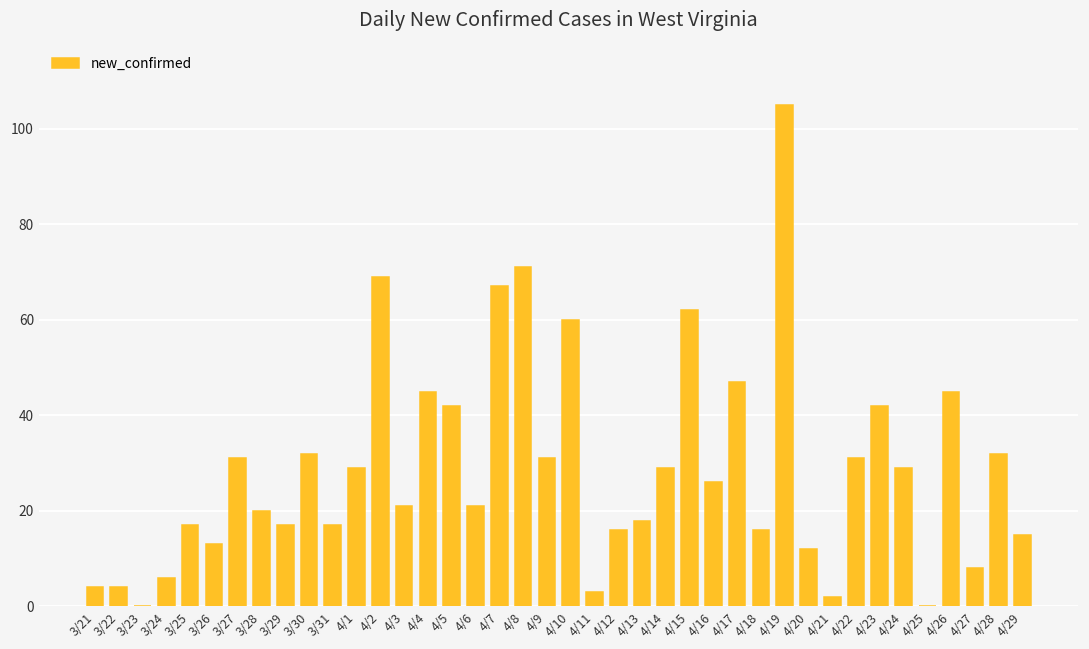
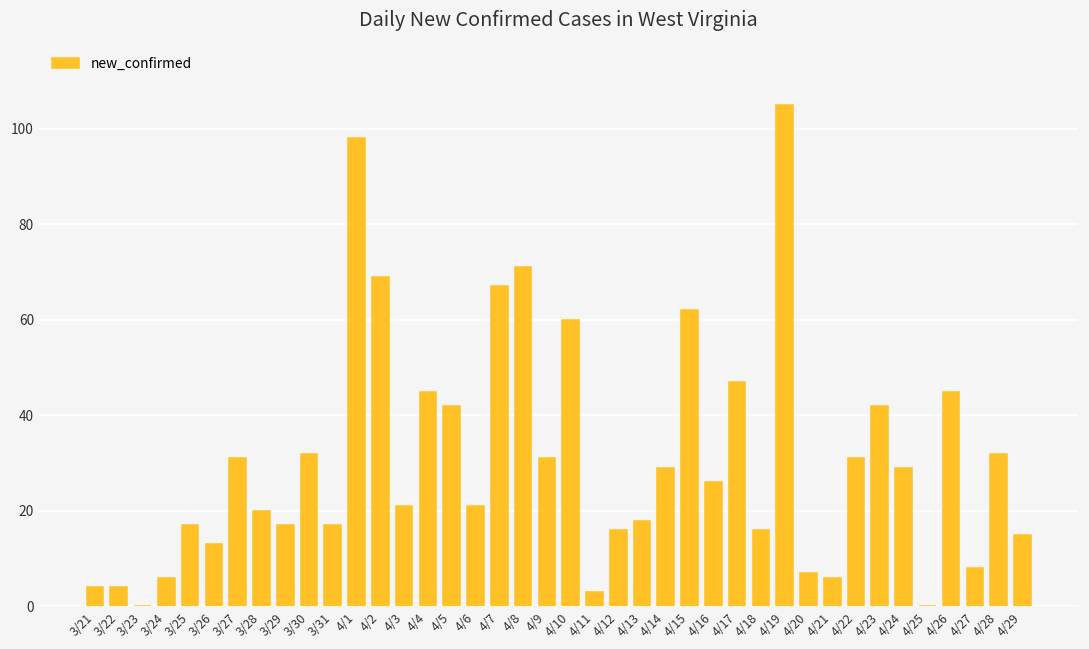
  {
    "3/21": 4,
    "3/22": 4,
    "3/23": 0,
    "3/24": 6,
    "3/25": 17,
    "3/26": 13,
    "3/27": 31,
    "3/28": 20,
    "3/29": 17,
    "3/30": 32,
    "3/31": 17,
-   "4/1": 29,
+   "4/1": 98,
    "4/2": 69,
    "4/3": 21,
    "4/4": 45,
    "4/5": 42,
    "4/6": 21,
    "4/7": 67,
    "4/8": 71,
    "4/9": 31,
    "4/10": 60,
    "4/11": 3,
    "4/12": 16,
    "4/13": 18,
    "4/14": 29,
    "4/15": 62,
    "4/16": 26,
    "4/17": 47,
    "4/18": 16,
    "4/19": 105,
-   "4/20": 12,
-   "4/21": 2,
+   "4/20": 7,
+   "4/21": 6,
    "4/22": 31,
    "4/23": 42,
    "4/24": 29,
    "4/25": 0,
    "4/26": 45,
    "4/27": 8,
    "4/28": 32,
    "4/29": 15
  }
